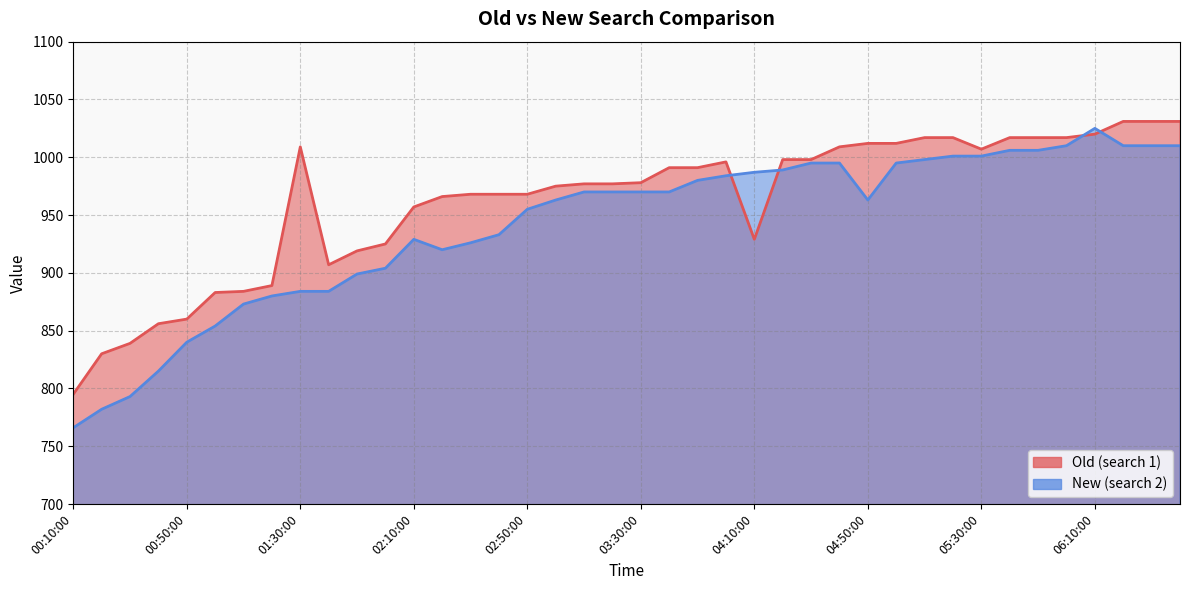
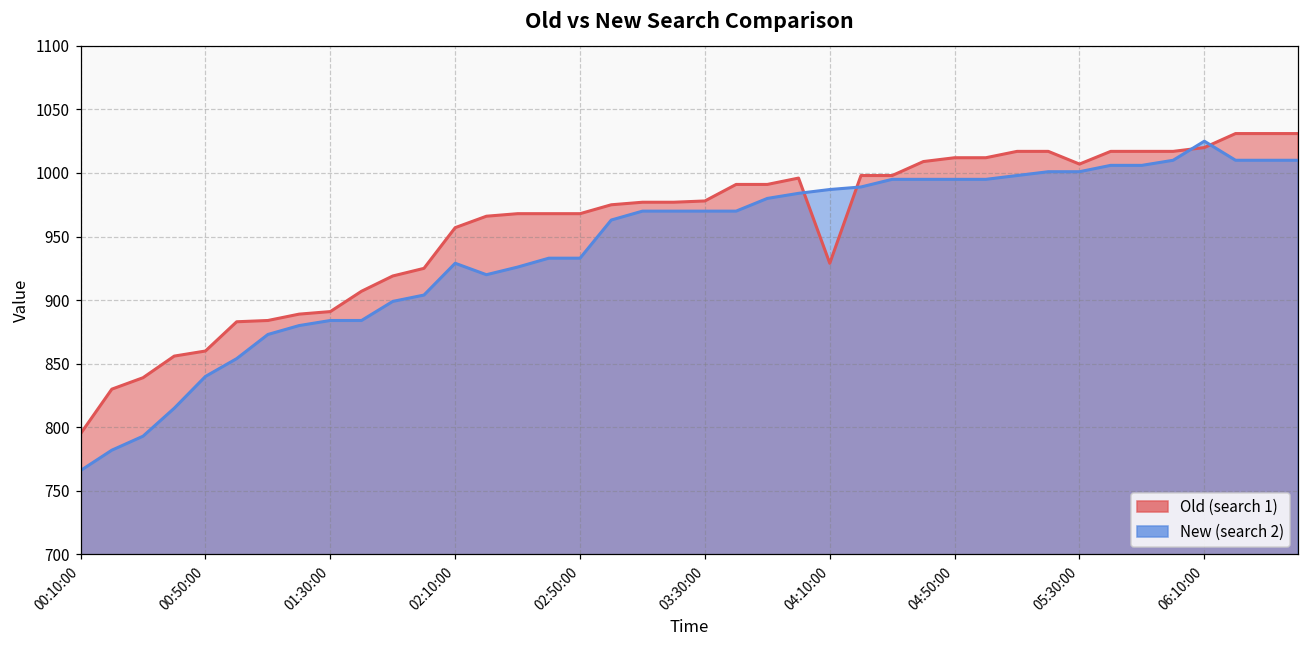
  {
    "Old (search 1)": {
      "00:10:00": 795,
      "00:50:00": 860,
-     "01:30:00": 1009,
+     "01:30:00": 891,
      "02:10:00": 957,
      "02:50:00": 968,
      "03:30:00": 978,
      "04:10:00": 929,
      "04:50:00": 1012,
      "05:30:00": 1007,
      "06:10:00": 1020
    },
    "New (search 2)": {
      "00:10:00": 766,
      "00:50:00": 840,
      "01:30:00": 884,
      "02:10:00": 929,
-     "02:50:00": 955,
+     "02:50:00": 933,
      "03:30:00": 970,
      "04:10:00": 987,
-     "04:50:00": 963,
+     "04:50:00": 995,
      "05:30:00": 1001,
      "06:10:00": 1025
    }
  }
